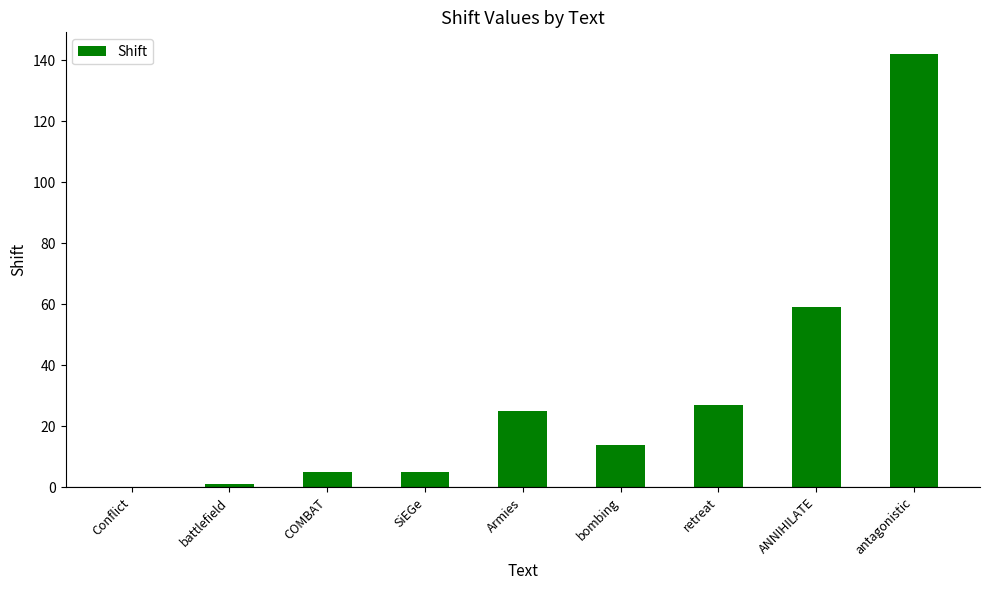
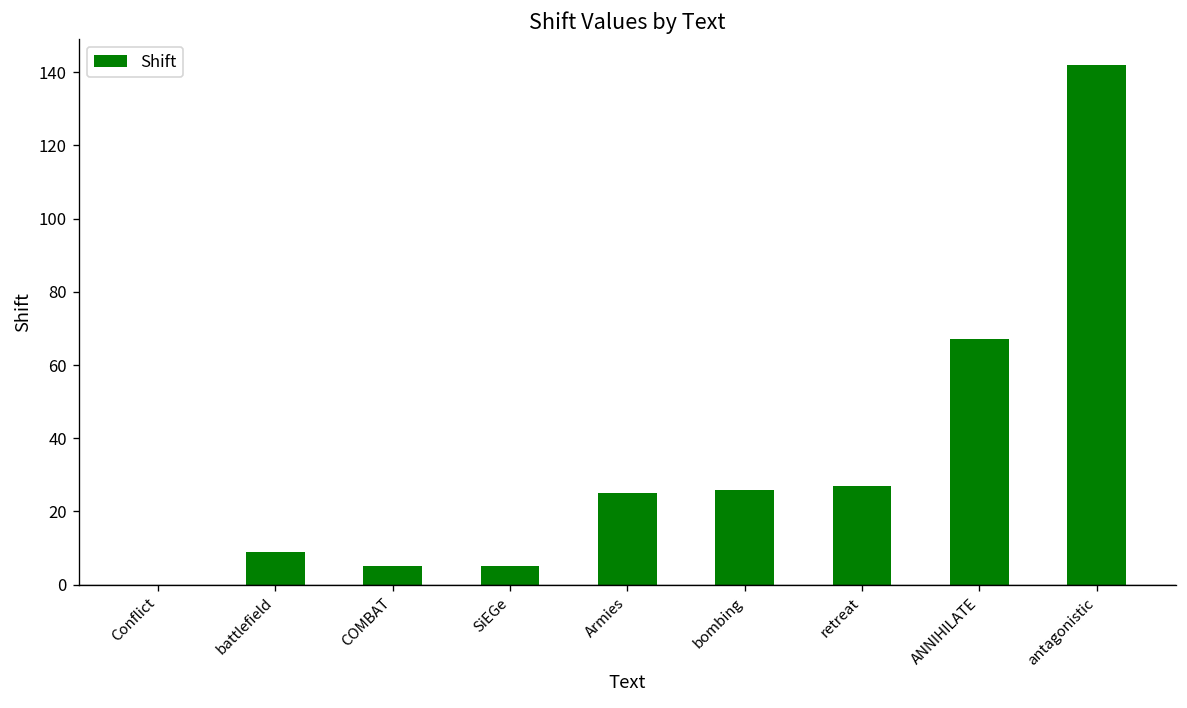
  {
    "Conflict": 0,
-   "battlefield": 1,
+   "battlefield": 9,
    "COMBAT": 5,
    "SiEGe": 5,
    "Armies": 25,
-   "bombing": 14,
+   "bombing": 26,
    "retreat": 27,
-   "ANNIHILATE": 59,
+   "ANNIHILATE": 67,
    "antagonistic": 142
  }
